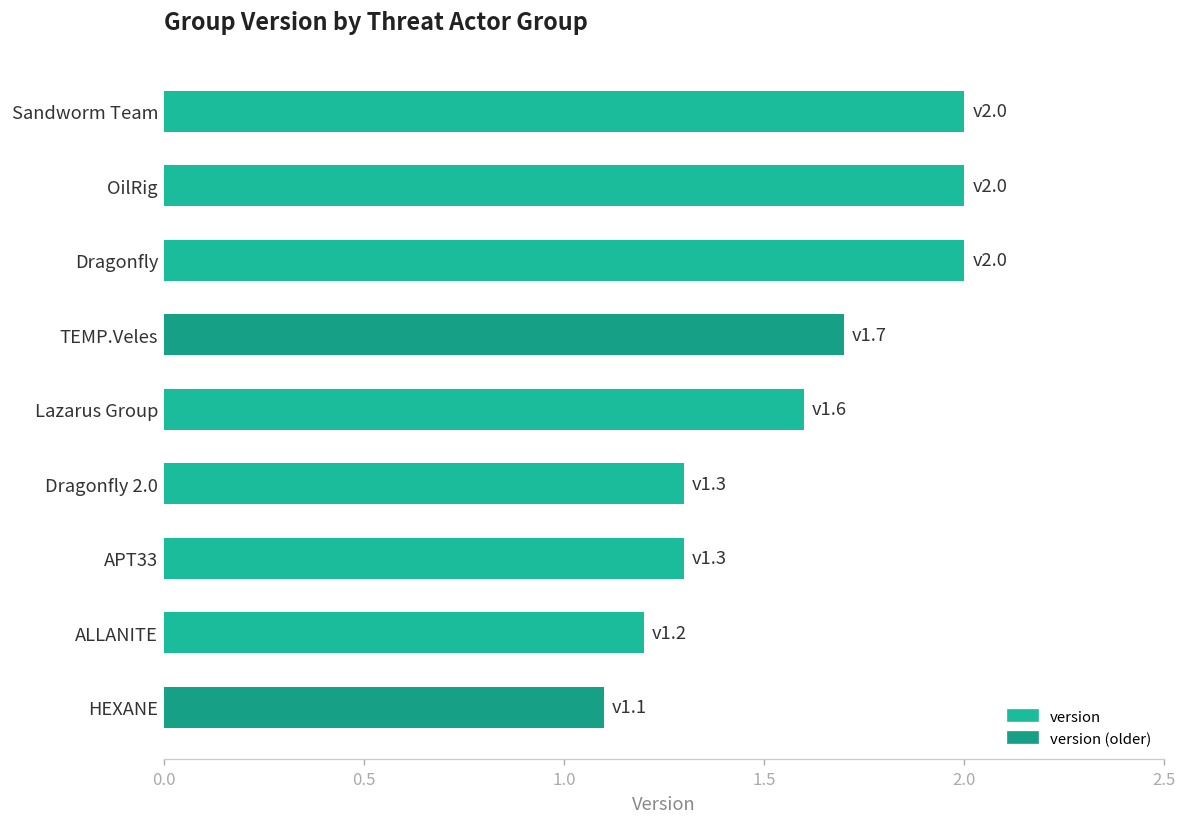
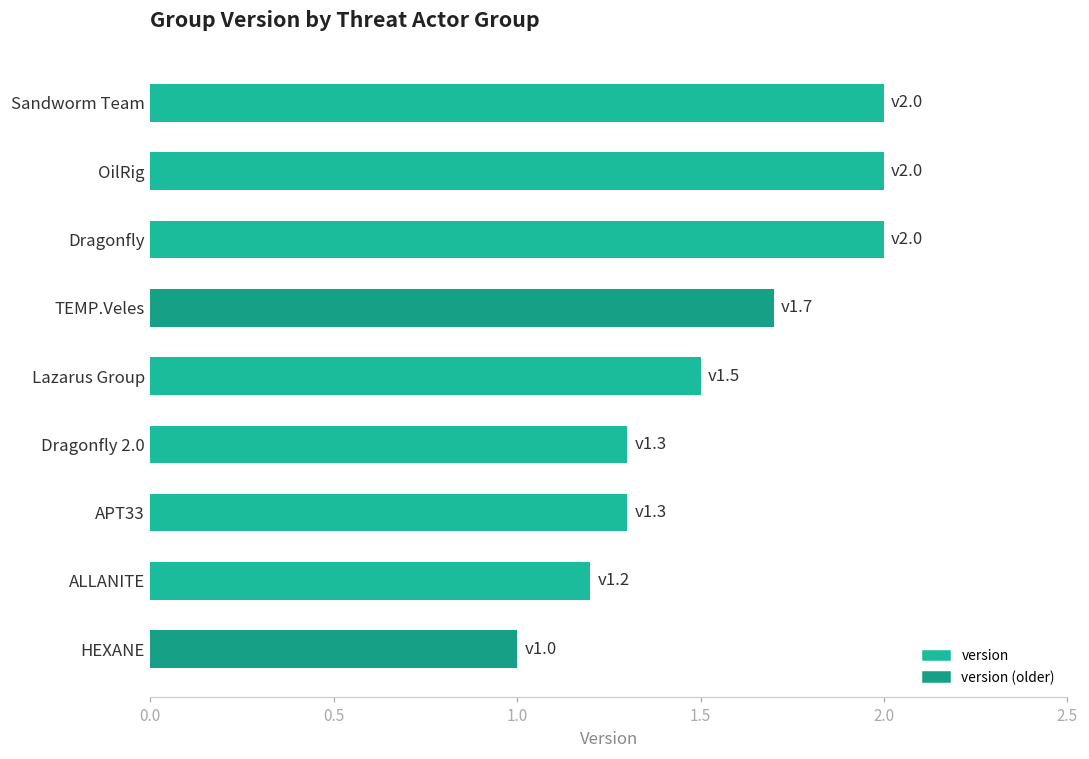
  {
-   "Lazarus Group": 1.6,
-   "HEXANE": 1.1
+   "Lazarus Group": 1.5,
+   "HEXANE": 1.0
  }
